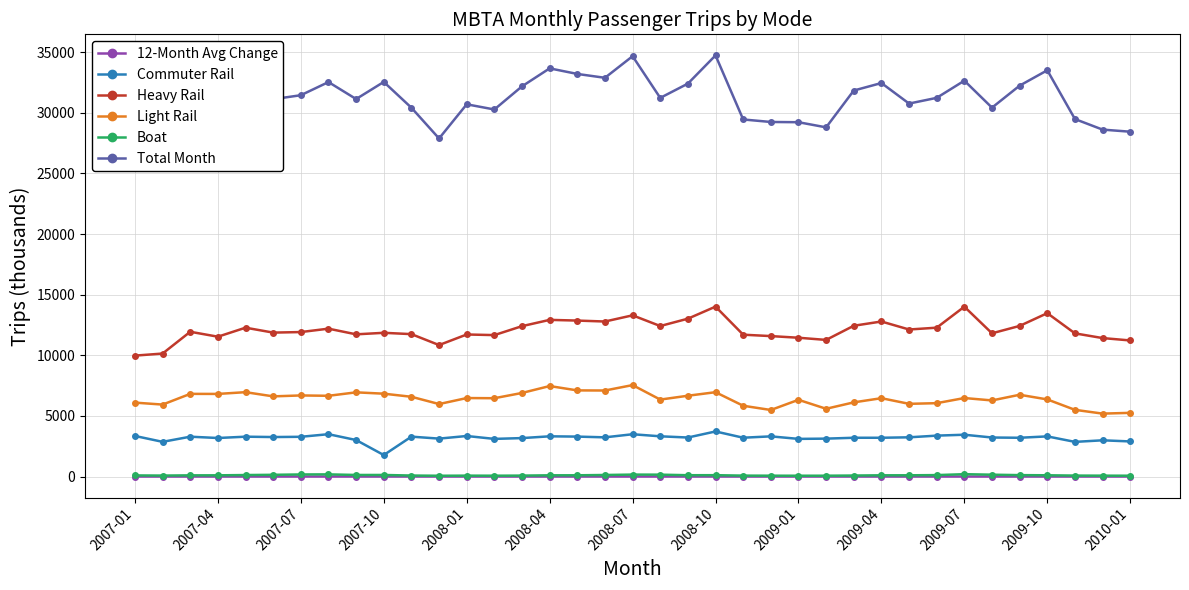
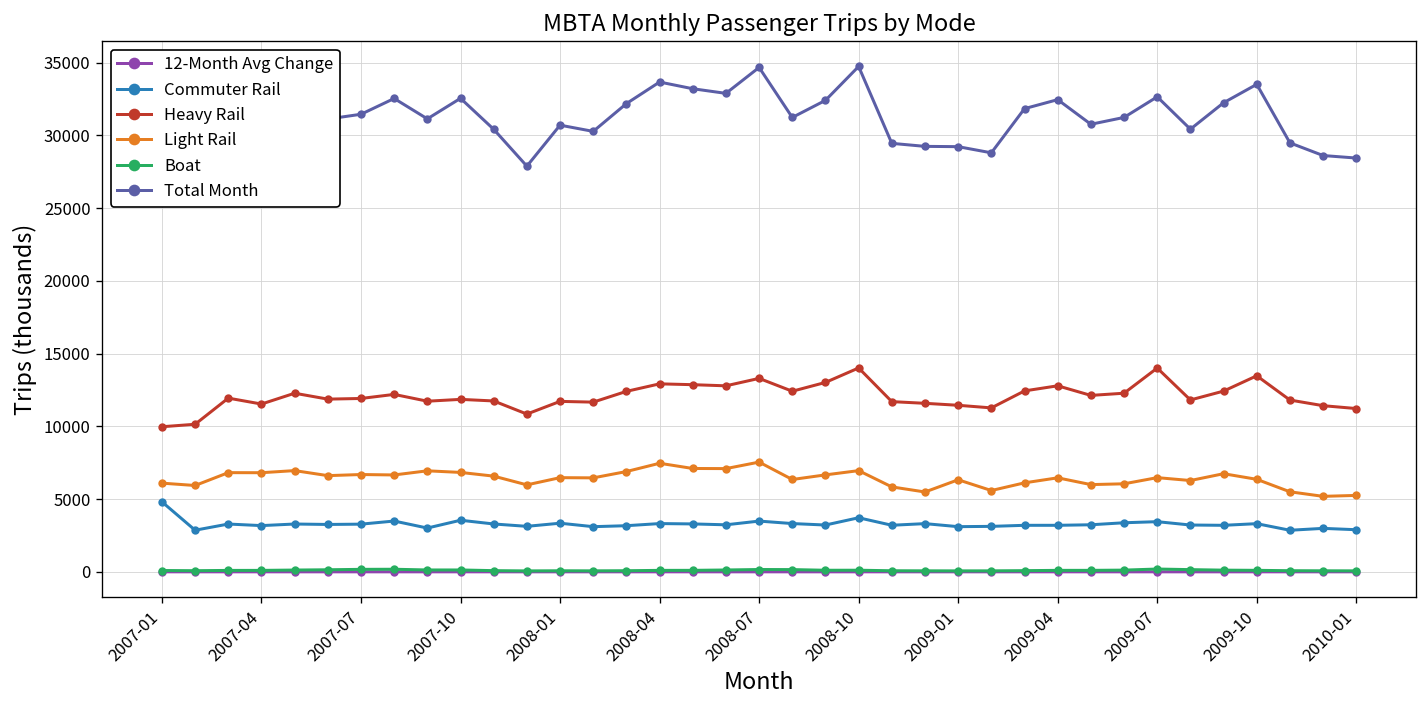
  {
    "Commuter Rail": {
-     "2007-01": 3300,
+     "2007-01": 4800,
      "2007-04": 3200,
      "2007-07": 3300,
-     "2007-10": 1800,
+     "2007-10": 3500,
      "2008-01": 3300,
      "2008-04": 3300,
      "2008-07": 3500,
      "2008-10": 3700,
      "2009-01": 3100,
      "2009-04": 3200,
      "2009-07": 3400,
      "2009-10": 3300,
      "2010-01": 2900
    },
    "Heavy Rail": {
      "2007-01": 10000,
      "2007-04": 11500,
      "2007-07": 11900,
      "2007-10": 11900,
      "2008-01": 11700,
      "2008-04": 12900,
      "2008-07": 13300,
      "2008-10": 14000,
      "2009-01": 11400,
      "2009-04": 12800,
      "2009-07": 14000,
      "2009-10": 13500,
      "2010-01": 11200
    },
    "Light Rail": {
      "2007-01": 6100,
      "2007-04": 6800,
      "2007-07": 6700,
      "2007-10": 6800,
      "2008-01": 6500,
      "2008-04": 7500,
      "2008-07": 7500,
      "2008-10": 7000,
      "2009-01": 6300,
      "2009-04": 6500,
      "2009-07": 6500,
      "2009-10": 6400,
      "2010-01": 5300
    }
  }
